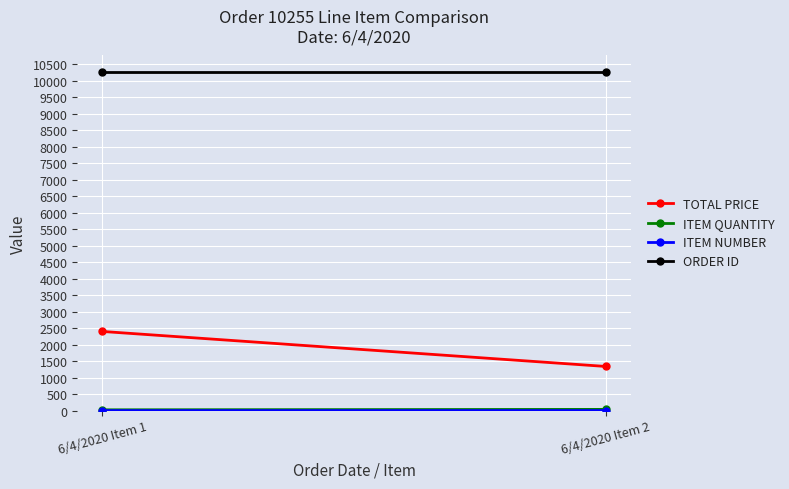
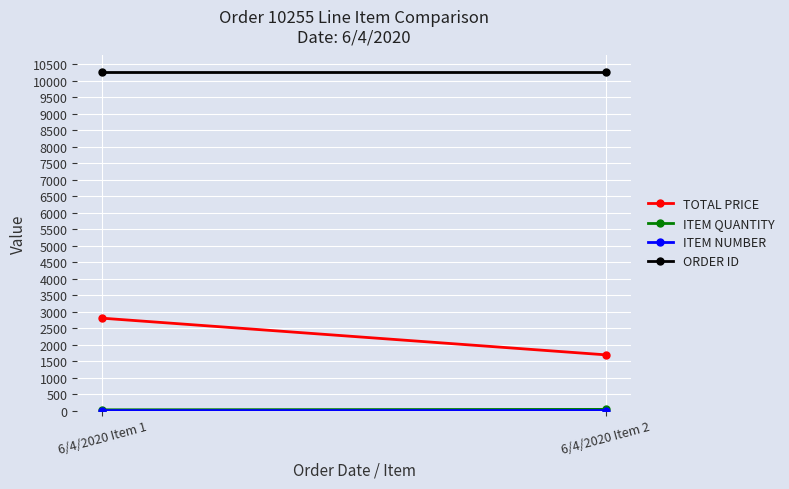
  {
    "TOTAL PRICE": {
-     "6/4/2020 Item 1": 2400,
-     "6/4/2020 Item 2": 1300
+     "6/4/2020 Item 1": 2800,
+     "6/4/2020 Item 2": 1700
    },
    "ORDER ID": {
      "6/4/2020 Item 1": 10300,
      "6/4/2020 Item 2": 10300
    }
  }
